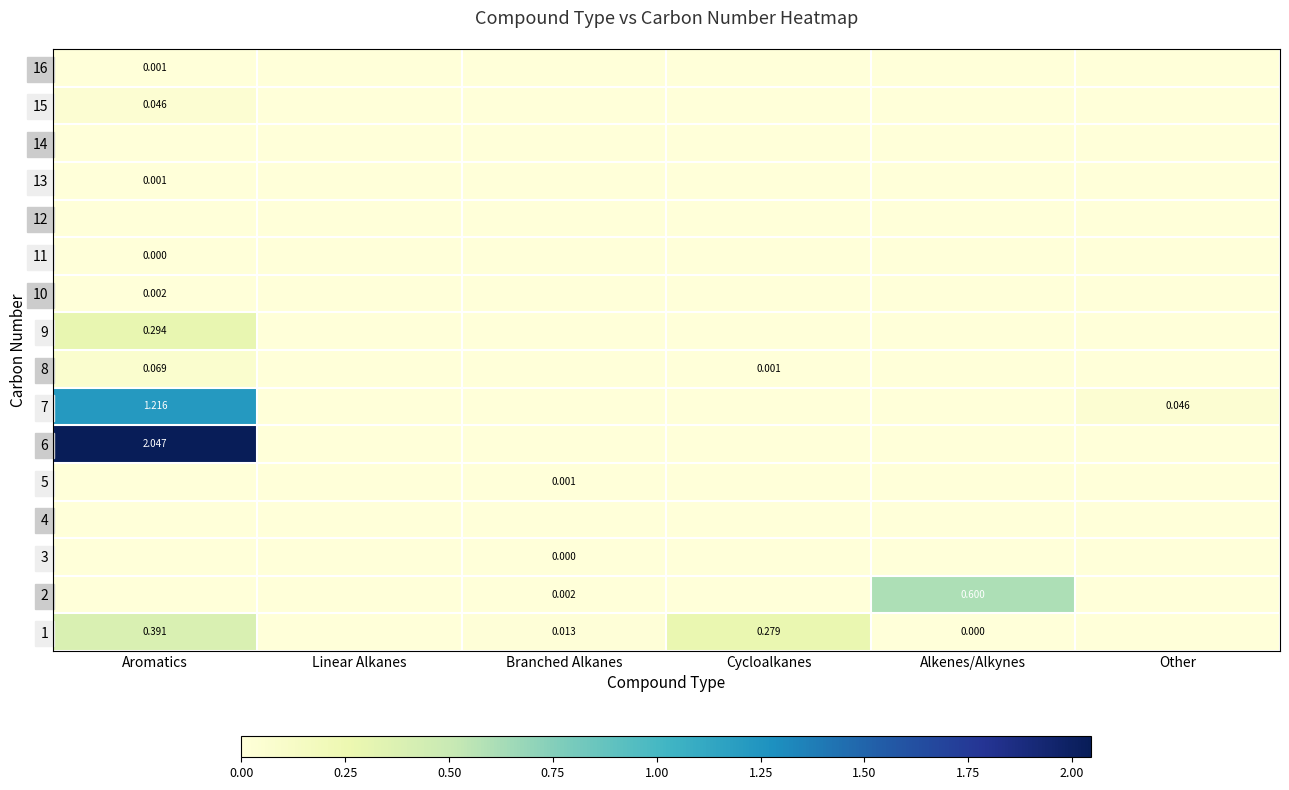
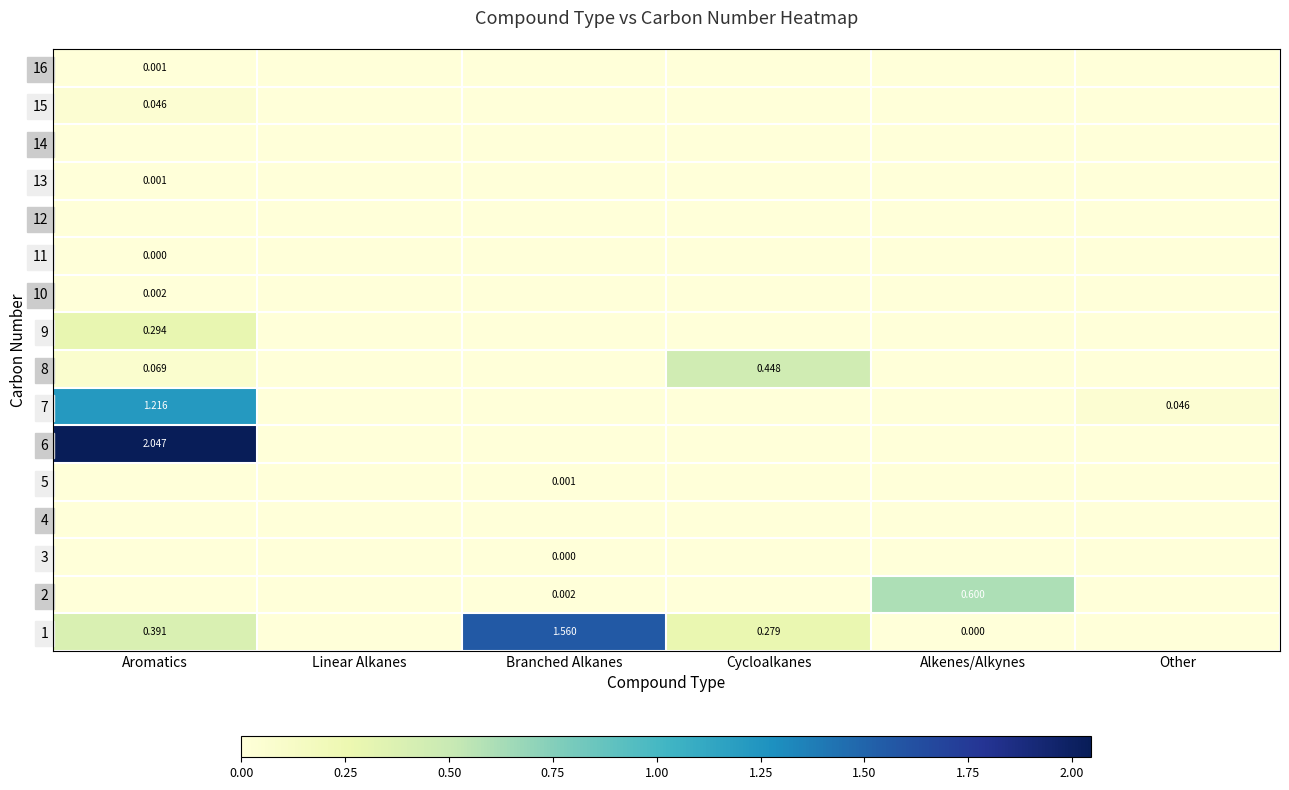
  {
    "16": {
      "Aromatics": 0.001
    },
    "15": {
      "Aromatics": 0.046
    },
    "13": {
      "Aromatics": 0.001
    },
    "11": {
      "Aromatics": 0.000
    },
    "10": {
      "Aromatics": 0.002
    },
    "9": {
      "Aromatics": 0.294
    },
    "8": {
      "Aromatics": 0.069,
-     "Cycloalkanes": 0.001
+     "Cycloalkanes": 0.448
    },
    "7": {
      "Aromatics": 1.216,
      "Other": 0.046
    },
    "6": {
      "Aromatics": 2.047
    },
    "5": {
      "Branched Alkanes": 0.001
    },
    "3": {
      "Branched Alkanes": 0.000
    },
    "2": {
      "Branched Alkanes": 0.002,
      "Alkenes/Alkynes": 0.600
    },
    "1": {
      "Aromatics": 0.391,
-     "Branched Alkanes": 0.013,
+     "Branched Alkanes": 1.560,
      "Cycloalkanes": 0.279,
      "Alkenes/Alkynes": 0.000
    }
  }
